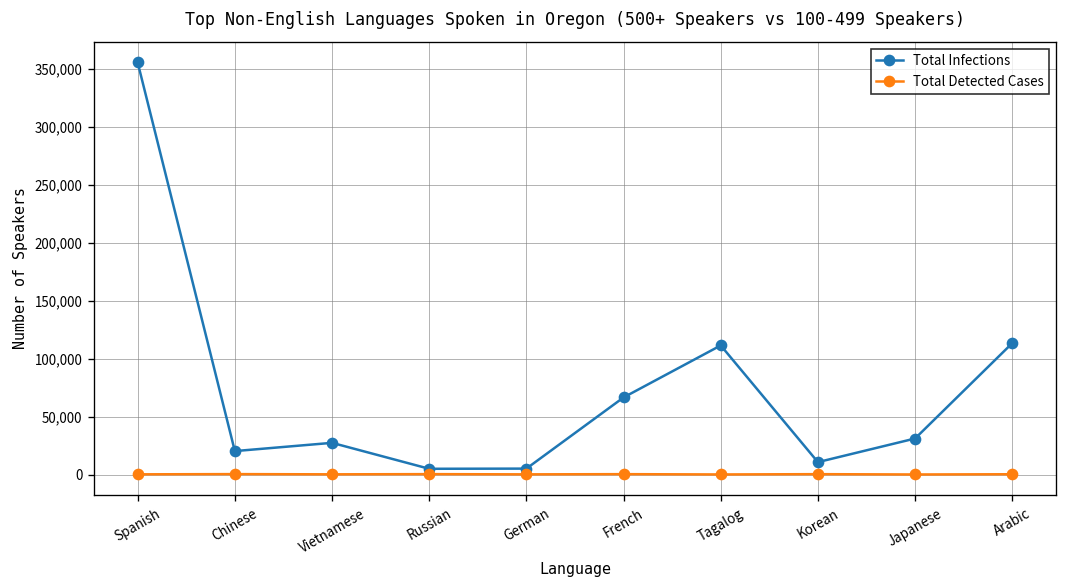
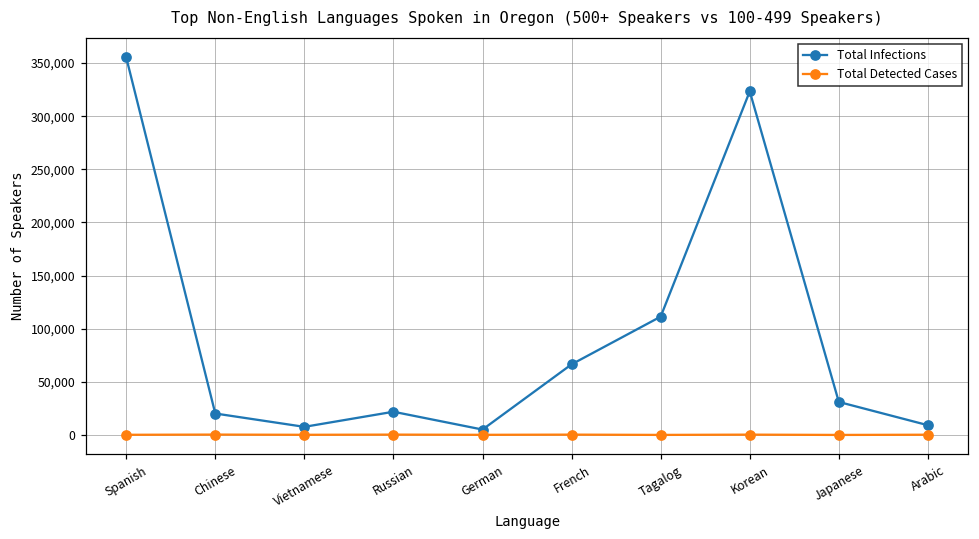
  {
    "Total Infections": {
      "Spanish": "360,000",
      "Chinese": "20,000",
-     "Vietnamese": "30,000",
-     "Russian": "10,000",
+     "Vietnamese": "10,000",
+     "Russian": "20,000",
      "German": "10,000",
      "French": "70,000",
      "Tagalog": "110,000",
-     "Korean": "10,000",
+     "Korean": "320,000",
      "Japanese": "30,000",
-     "Arabic": "110,000"
+     "Arabic": "10,000"
    },
    "Total Detected Cases": {
      "Spanish": "0",
      "Chinese": "0",
      "Vietnamese": "0",
      "Russian": "0",
      "German": "0",
      "French": "0",
      "Tagalog": "0",
      "Korean": "0",
      "Japanese": "0",
      "Arabic": "0"
    }
  }
